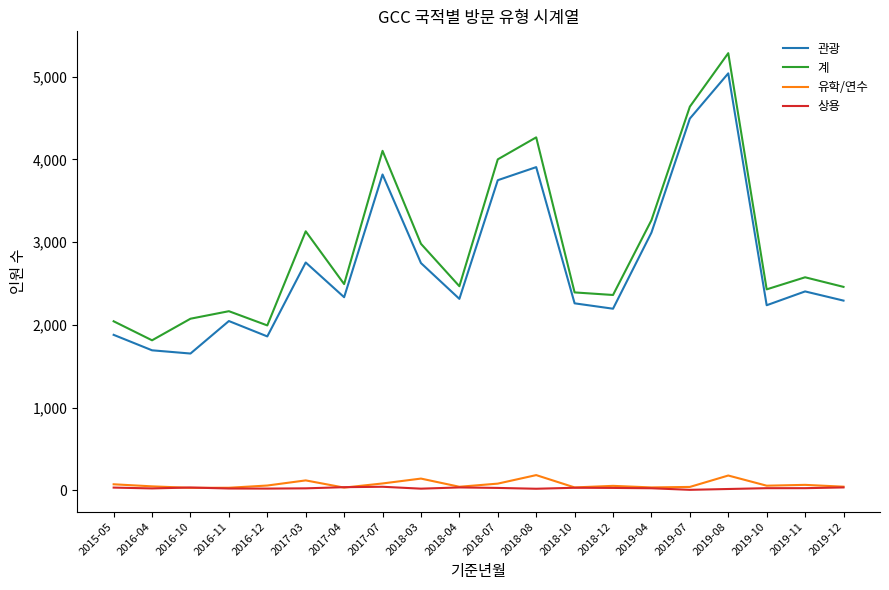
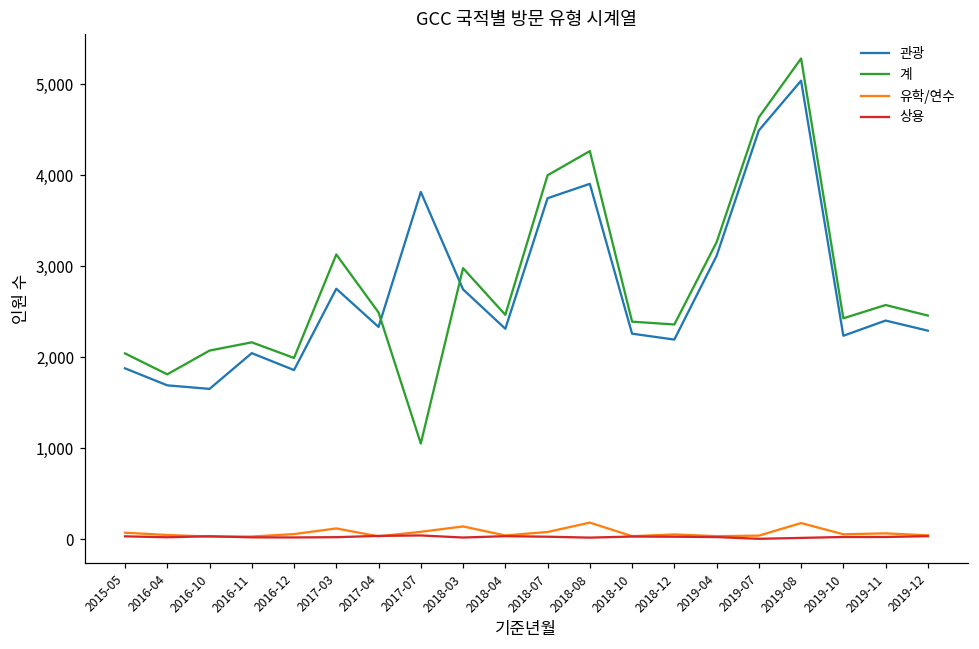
  {
    "관광": {
      "2015-05": "1,900",
      "2016-04": "1,700",
      "2016-10": "1,700",
      "2016-11": "2,000",
      "2016-12": "1,900",
      "2017-03": "2,800",
      "2017-04": "2,300",
      "2017-07": "3,800",
      "2018-03": "2,700",
      "2018-04": "2,300",
      "2018-07": "3,700",
      "2018-08": "3,900",
      "2018-10": "2,300",
      "2018-12": "2,200",
      "2019-04": "3,100",
      "2019-07": "4,500",
      "2019-08": "5,000",
      "2019-10": "2,200",
      "2019-11": "2,400",
      "2019-12": "2,300"
    },
    "계": {
      "2015-05": "2,000",
      "2016-04": "1,800",
      "2016-10": "2,100",
      "2016-11": "2,200",
      "2016-12": "2,000",
      "2017-03": "3,100",
      "2017-04": "2,500",
-     "2017-07": "4,100",
+     "2017-07": "1,100",
      "2018-03": "3,000",
      "2018-04": "2,500",
      "2018-07": "4,000",
      "2018-08": "4,300",
      "2018-10": "2,400",
      "2018-12": "2,400",
      "2019-04": "3,300",
      "2019-07": "4,600",
      "2019-08": "5,300",
      "2019-10": "2,400",
      "2019-11": "2,600",
      "2019-12": "2,500"
    },
    "유학/연수": {
      "2015-05": "100",
      "2016-12": "100",
      "2017-03": "100",
      "2017-07": "100",
      "2018-03": "100",
      "2018-07": "100",
      "2018-08": "200",
      "2019-07": "0",
      "2019-08": "200",
      "2019-11": "100"
    },
    "상용": {
      "2015-05": "0",
      "2016-12": "0",
      "2017-03": "0",
      "2017-07": "0",
      "2018-03": "0",
      "2018-07": "0",
      "2018-08": "0",
      "2019-07": "0",
      "2019-08": "0",
      "2019-11": "0"
    }
  }
